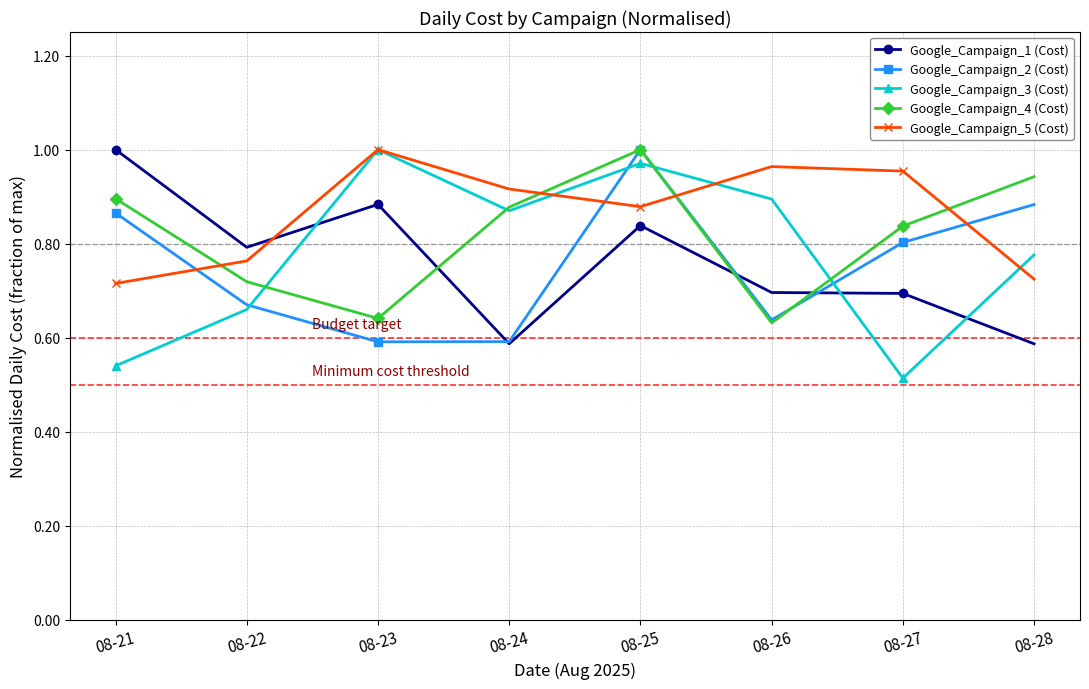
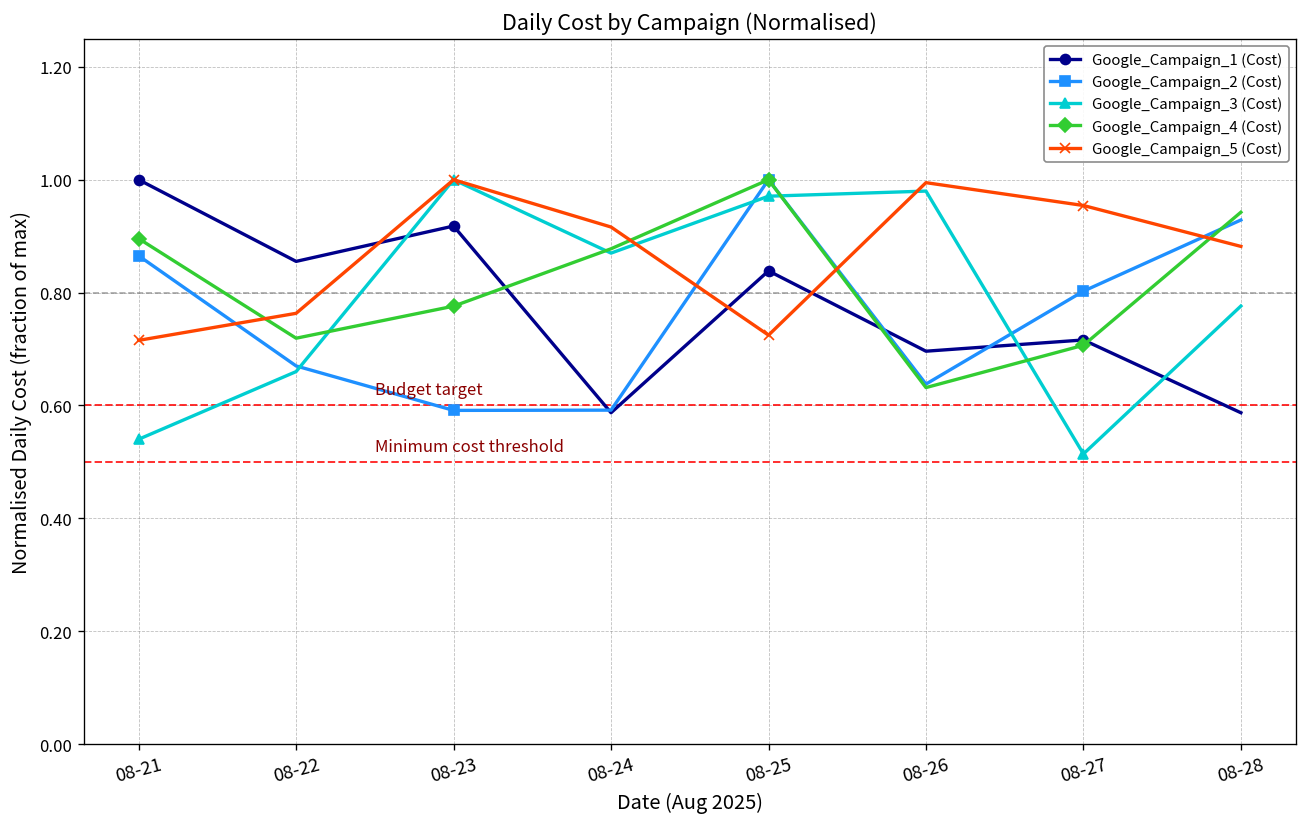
  {
    "Google_Campaign_1 (Cost)": {
      "08-21": 1.00,
-     "08-22": 0.79,
-     "08-23": 0.88,
+     "08-22": 0.86,
+     "08-23": 0.92,
      "08-25": 0.84,
      "08-26": 0.70,
-     "08-27": 0.69,
+     "08-27": 0.72,
      "08-28": 0.59
    },
    "Google_Campaign_2 (Cost)": {
      "08-21": 0.87,
      "08-22": 0.67,
      "08-23": 0.59,
      "08-26": 0.64,
      "08-27": 0.80,
-     "08-28": 0.88
+     "08-28": 0.93
    },
    "Google_Campaign_3 (Cost)": {
      "08-21": 0.54,
      "08-22": 0.66,
      "08-24": 0.87,
      "08-25": 0.97,
-     "08-26": 0.89,
+     "08-26": 0.98,
      "08-27": 0.51,
      "08-28": 0.78
    },
    "Google_Campaign_4 (Cost)": {
      "08-21": 0.90,
      "08-22": 0.72,
-     "08-23": 0.64,
+     "08-23": 0.78,
      "08-24": 0.88,
      "08-26": 0.63,
-     "08-27": 0.84,
+     "08-27": 0.71,
      "08-28": 0.94
    },
    "Google_Campaign_5 (Cost)": {
      "08-21": 0.72,
      "08-22": 0.76,
      "08-24": 0.92,
-     "08-25": 0.88,
-     "08-26": 0.96,
+     "08-25": 0.72,
+     "08-26": 0.99,
      "08-27": 0.95,
-     "08-28": 0.72
+     "08-28": 0.88
    }
  }
